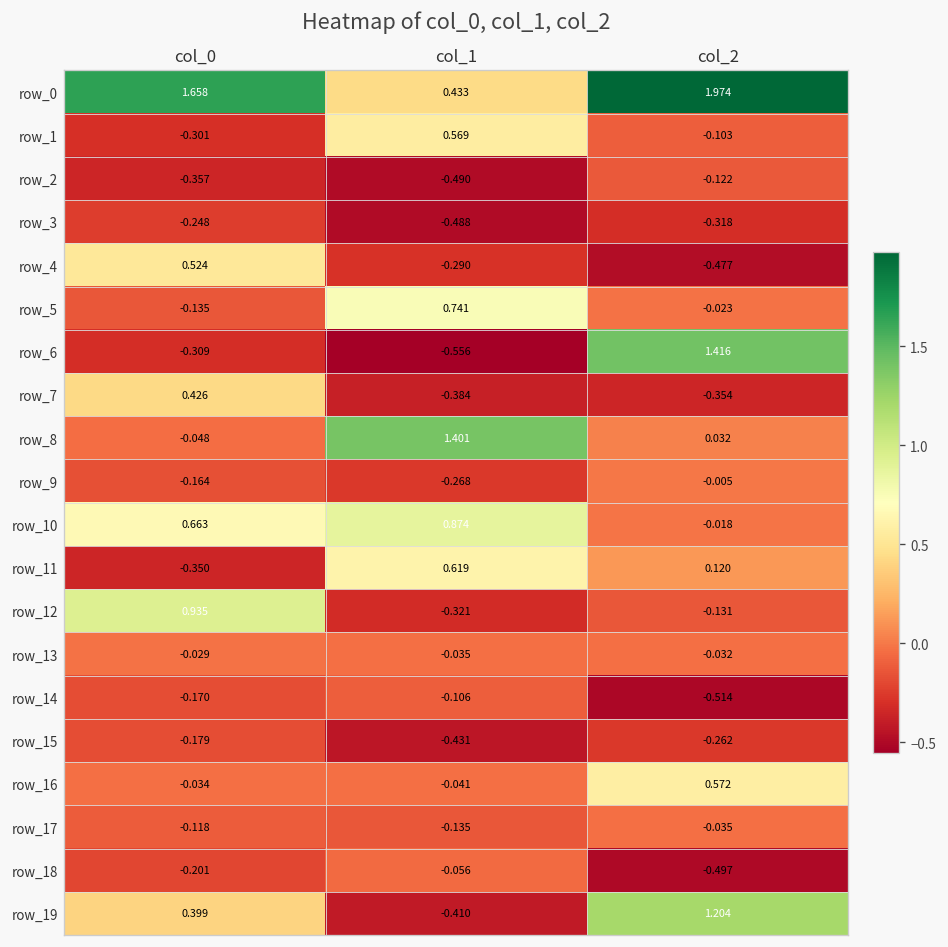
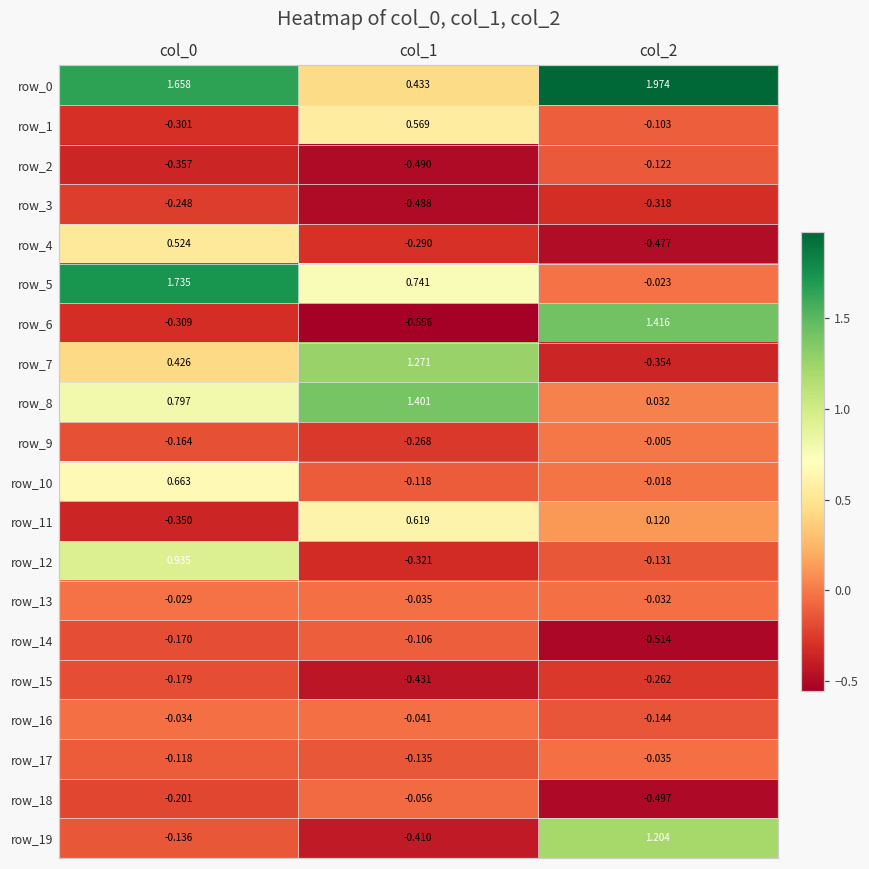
  {
    "row_0": {
      "col_0": 1.658,
      "col_1": 0.433,
      "col_2": 1.974
    },
    "row_1": {
      "col_0": -0.301,
      "col_1": 0.569,
      "col_2": -0.103
    },
    "row_2": {
      "col_0": -0.357,
      "col_1": -0.490,
      "col_2": -0.122
    },
    "row_3": {
      "col_0": -0.248,
      "col_1": -0.488,
      "col_2": -0.318
    },
    "row_4": {
      "col_0": 0.524,
      "col_1": -0.290,
      "col_2": -0.477
    },
    "row_5": {
-     "col_0": -0.135,
+     "col_0": 1.735,
      "col_1": 0.741,
      "col_2": -0.023
    },
    "row_6": {
      "col_0": -0.309,
      "col_1": -0.556,
      "col_2": 1.416
    },
    "row_7": {
      "col_0": 0.426,
-     "col_1": -0.384,
+     "col_1": 1.271,
      "col_2": -0.354
    },
    "row_8": {
-     "col_0": -0.048,
+     "col_0": 0.797,
      "col_1": 1.401,
      "col_2": 0.032
    },
    "row_9": {
      "col_0": -0.164,
      "col_1": -0.268,
      "col_2": -0.005
    },
    "row_10": {
      "col_0": 0.663,
-     "col_1": 0.874,
+     "col_1": -0.118,
      "col_2": -0.018
    },
    "row_11": {
      "col_0": -0.350,
      "col_1": 0.619,
      "col_2": 0.120
    },
    "row_12": {
      "col_0": 0.935,
      "col_1": -0.321,
      "col_2": -0.131
    },
    "row_13": {
      "col_0": -0.029,
      "col_1": -0.035,
      "col_2": -0.032
    },
    "row_14": {
      "col_0": -0.170,
      "col_1": -0.106,
      "col_2": -0.514
    },
    "row_15": {
      "col_0": -0.179,
      "col_1": -0.431,
      "col_2": -0.262
    },
    "row_16": {
      "col_0": -0.034,
      "col_1": -0.041,
-     "col_2": 0.572
+     "col_2": -0.144
    },
    "row_17": {
      "col_0": -0.118,
      "col_1": -0.135,
      "col_2": -0.035
    },
    "row_18": {
      "col_0": -0.201,
      "col_1": -0.056,
      "col_2": -0.497
    },
    "row_19": {
-     "col_0": 0.399,
+     "col_0": -0.136,
      "col_1": -0.410,
      "col_2": 1.204
    }
  }
